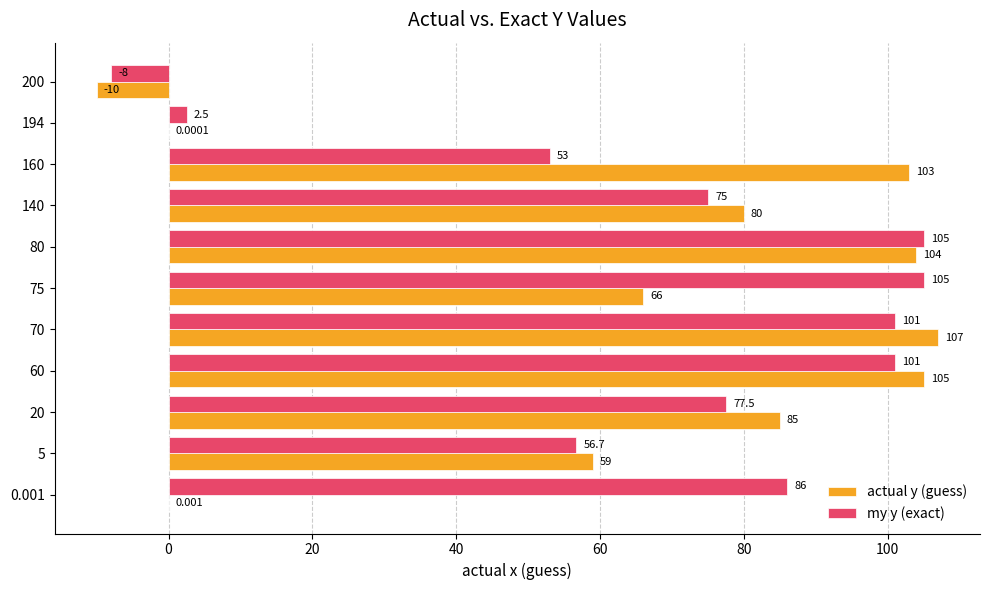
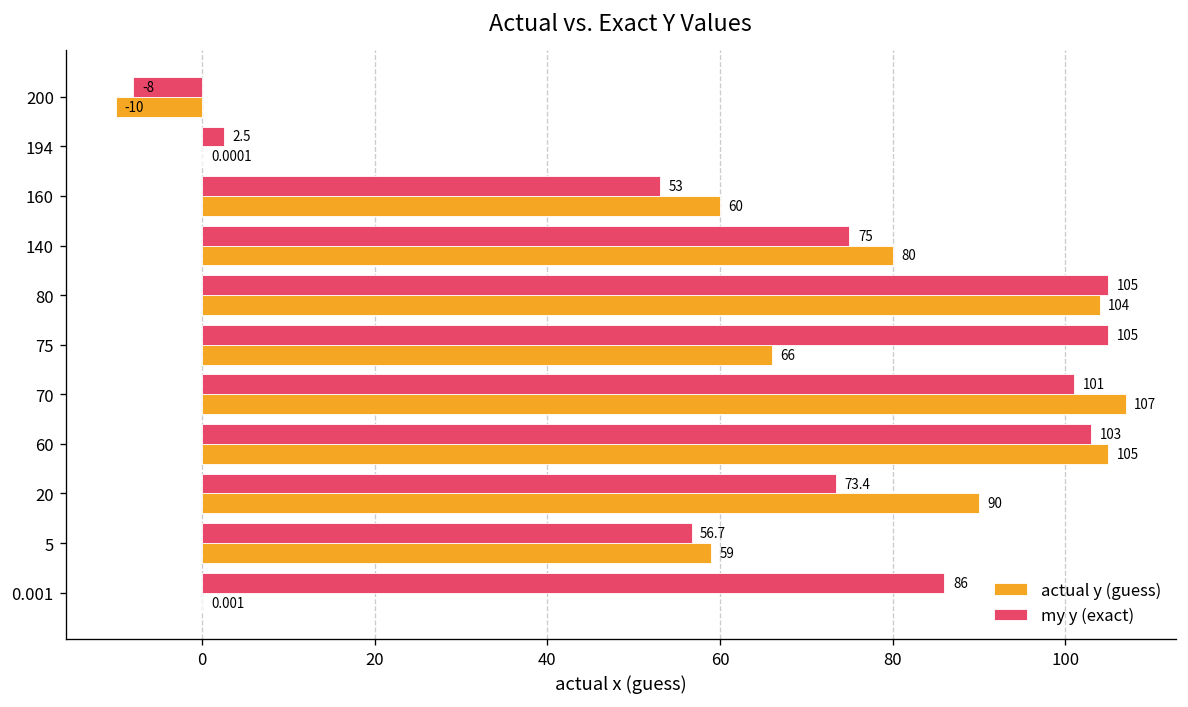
  {
    "actual y (guess)": {
      "200": -10,
      "194": 0.0001,
-     "160": 103,
+     "160": 60,
      "140": 80,
      "80": 104,
      "75": 66,
      "70": 107,
      "60": 105,
-     "20": 85,
+     "20": 90,
      "5": 59,
      "0.001": 0.001
    },
    "my y (exact)": {
      "200": -8,
      "194": 2.5,
      "160": 53,
      "140": 75,
      "80": 105,
      "75": 105,
      "70": 101,
-     "60": 101,
-     "20": 77.5,
+     "60": 103,
+     "20": 73.4,
      "5": 56.7,
      "0.001": 86
    }
  }
